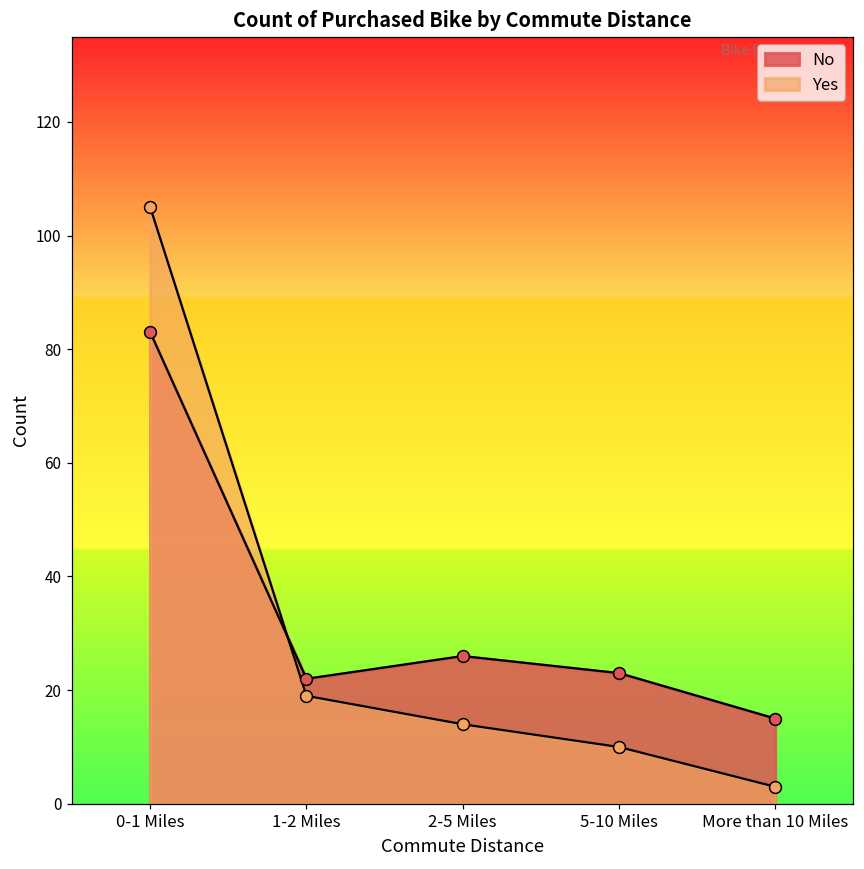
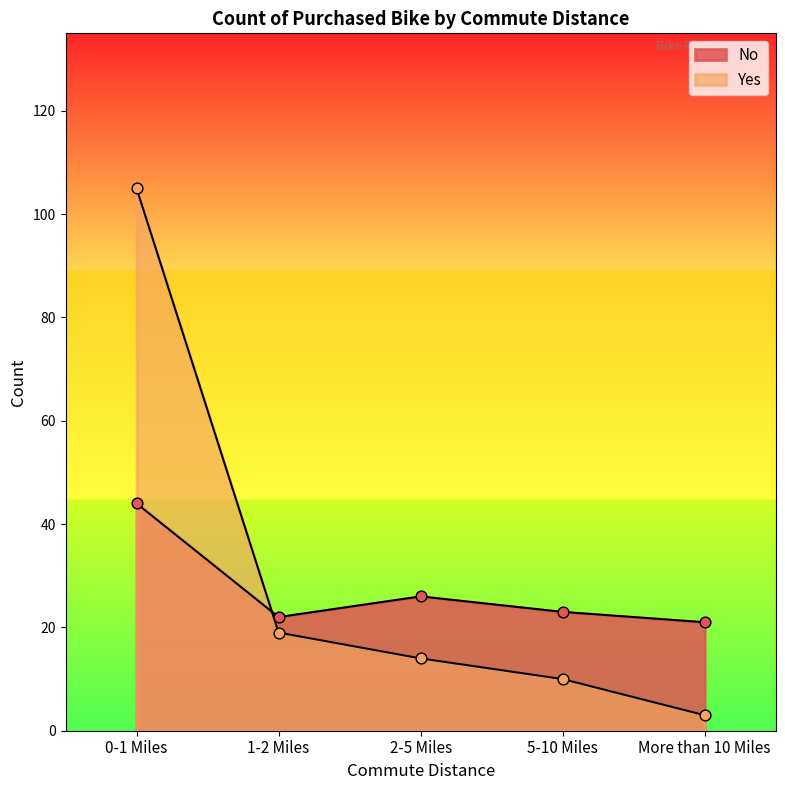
  {
    "No": {
-     "0-1 Miles": 83,
+     "0-1 Miles": 44,
      "1-2 Miles": 22,
      "2-5 Miles": 26,
      "5-10 Miles": 23,
-     "More than 10 Miles": 15
+     "More than 10 Miles": 21
    },
    "Yes": {
      "0-1 Miles": 105,
      "1-2 Miles": 19,
      "2-5 Miles": 14,
      "5-10 Miles": 10,
      "More than 10 Miles": 3
    }
  }
